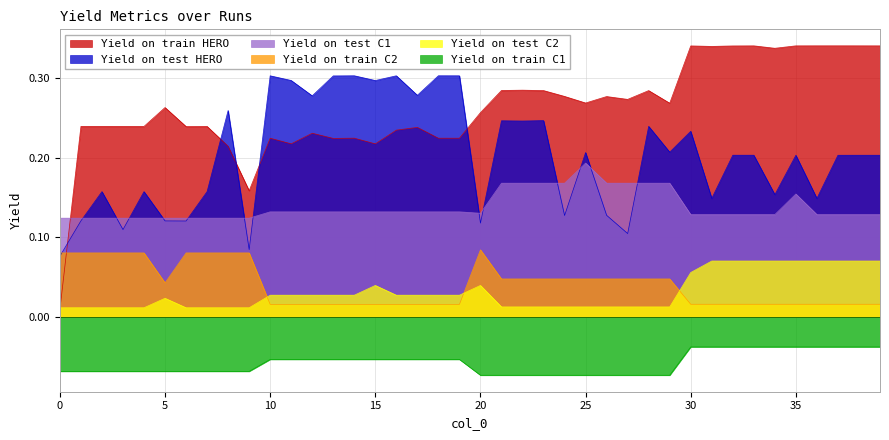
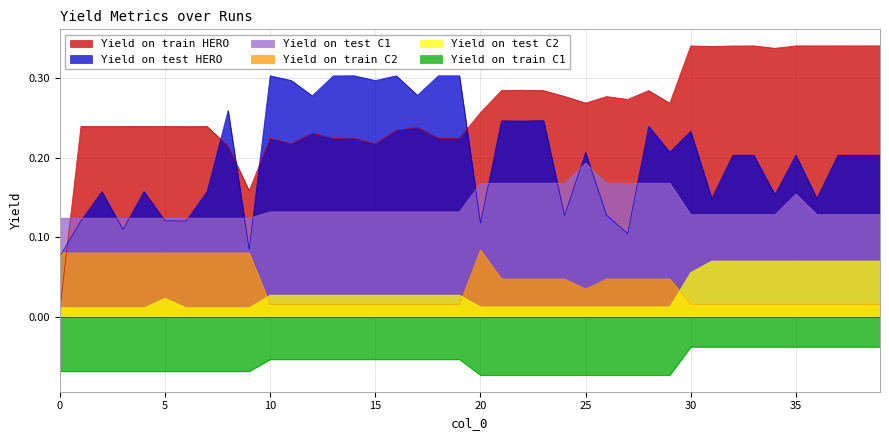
  {
    "Yield on train HERO": {
-     "5": 0.26,
+     "5": 0.24,
      "10": 0.22,
      "15": 0.22,
      "20": 0.26,
      "25": 0.27,
      "30": 0.34,
      "35": 0.34
    },
    "Yield on test HERO": {
      "0": 0.08,
      "5": 0.12,
      "10": 0.30,
      "15": 0.30,
      "20": 0.12,
      "25": 0.21,
      "30": 0.23,
      "35": 0.20
    },
    "Yield on test C1": {
      "0": 0.12,
      "5": 0.12,
      "10": 0.13,
      "15": 0.13,
-     "20": 0.13,
+     "20": 0.17,
      "25": 0.19,
      "30": 0.13,
      "35": 0.15
    },
    "Yield on train C2": {
      "0": 0.08,
-     "5": 0.04,
+     "5": 0.08,
      "10": 0.02,
      "15": 0.02,
      "20": 0.08,
-     "25": 0.05,
+     "25": 0.04,
      "30": 0.02,
      "35": 0.02
    },
    "Yield on test C2": {
      "5": 0.02,
      "10": 0.03,
-     "15": 0.04,
-     "20": 0.04,
+     "15": 0.03,
+     "20": 0.01,
      "25": 0.01,
      "30": 0.06,
      "35": 0.07
    }
  }
